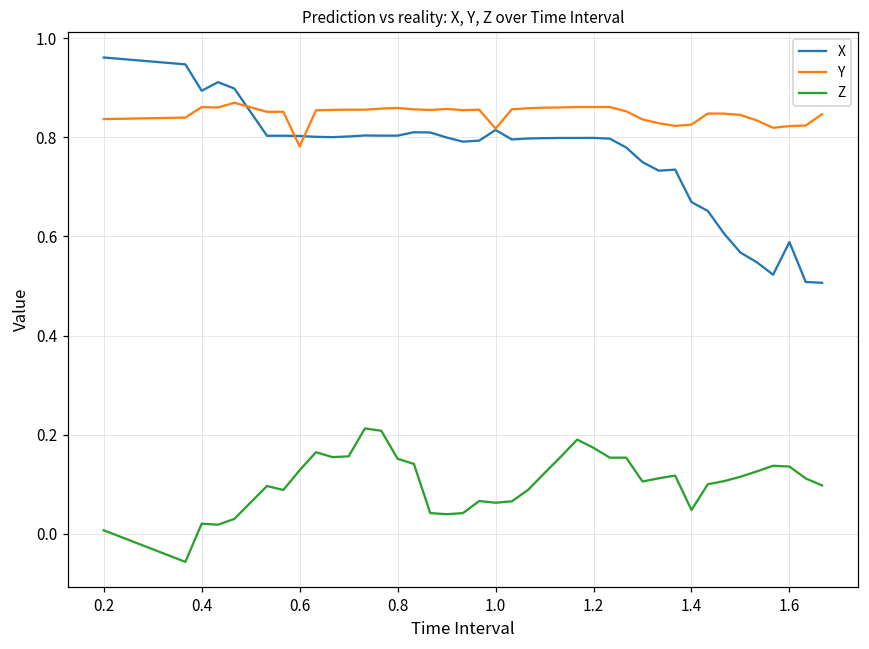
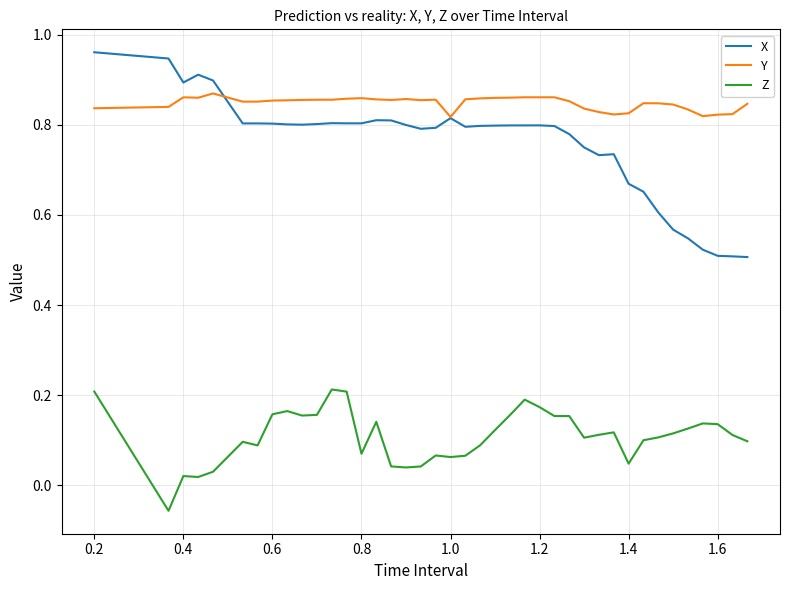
  {
    "X": {
      "0.2": 0.96,
      "0.4": 0.89,
      "0.6": 0.80,
      "0.8": 0.80,
      "1.2": 0.80,
      "1.4": 0.67,
-     "1.6": 0.59
+     "1.6": 0.51
    },
    "Y": {
      "0.2": 0.84,
      "0.4": 0.86,
-     "0.6": 0.78,
+     "0.6": 0.85,
      "0.8": 0.86,
      "1.2": 0.86,
      "1.4": 0.83,
      "1.6": 0.82
    },
    "Z": {
-     "0.2": 0.01,
+     "0.2": 0.21,
      "0.4": 0.02,
-     "0.6": 0.13,
-     "0.8": 0.15,
+     "0.6": 0.16,
+     "0.8": 0.07,
      "1.0": 0.06,
      "1.2": 0.17,
      "1.4": 0.05,
      "1.6": 0.14
    }
  }
